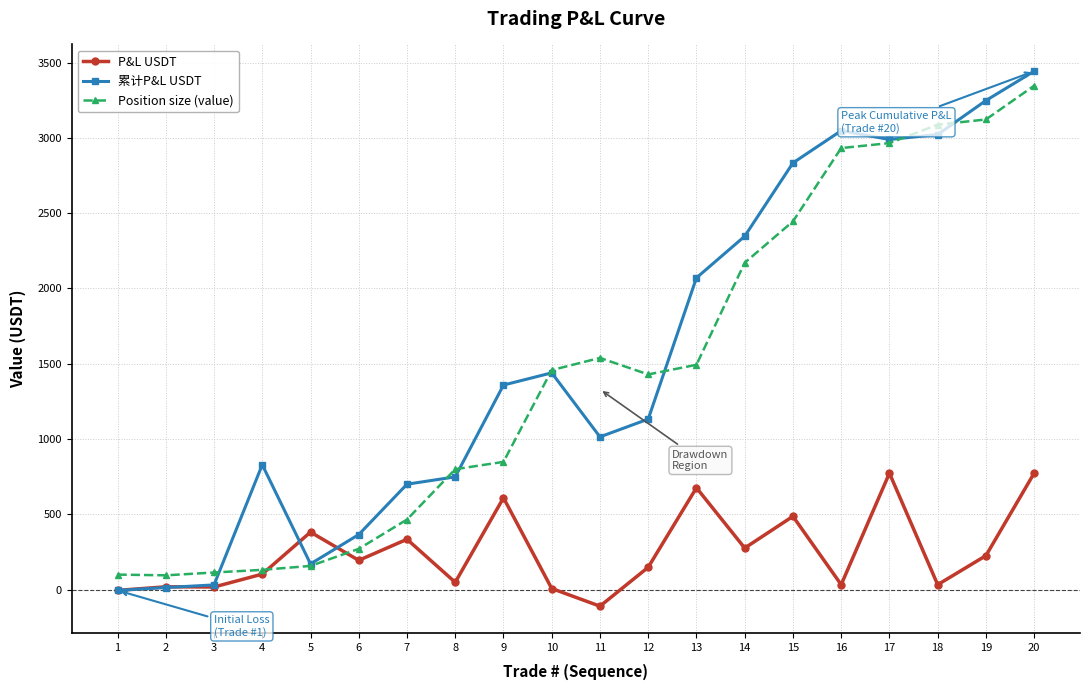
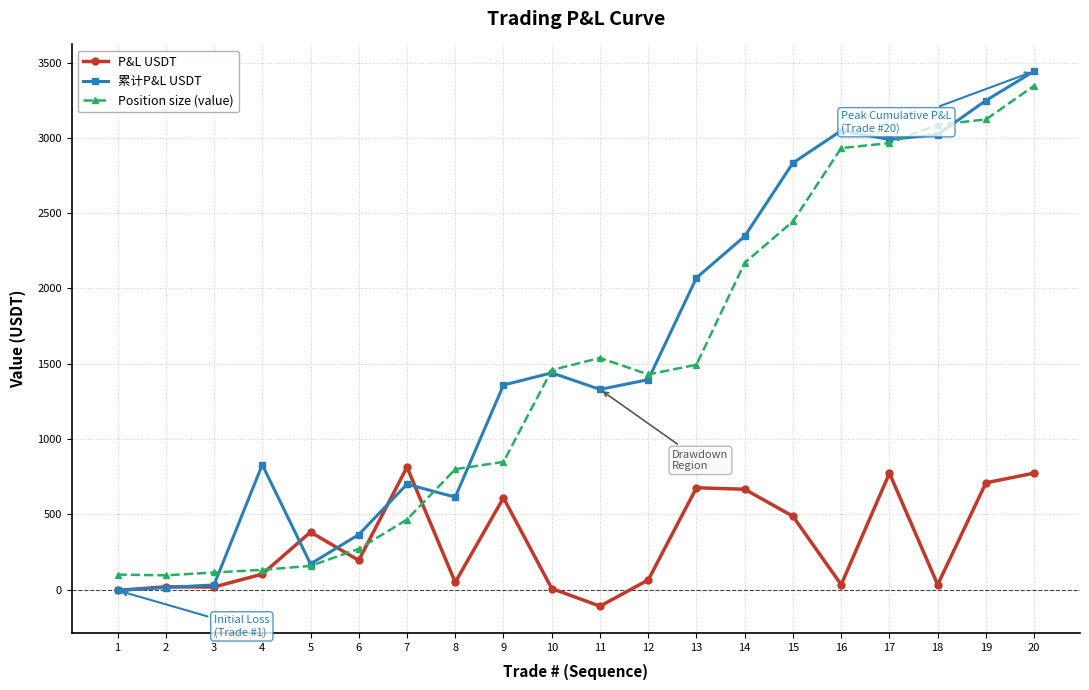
  {
    "P&L USDT": {
      "4": 100,
      "5": 380,
      "6": 190,
-     "7": 330,
+     "7": 810,
      "8": 50,
      "9": 610,
      "10": 10,
      "11": -110,
-     "12": 150,
+     "12": 60,
      "13": 680,
-     "14": 280,
+     "14": 670,
      "15": 490,
      "16": 30,
      "17": 770,
      "18": 30,
-     "19": 230,
+     "19": 710,
      "20": 770
    },
    "累计P&L USDT": {
      "4": 830,
      "6": 370,
      "7": 700,
-     "8": 750,
+     "8": 610,
      "9": 1360,
      "10": 1440,
-     "11": 1010,
-     "12": 1130,
+     "11": 1330,
+     "12": 1390,
      "13": 2070,
      "14": 2350,
      "15": 2830,
      "17": 2990,
      "20": 3440
    },
    "Position size (value)": {
      "1": 100,
      "2": 100,
      "3": 110,
      "4": 130,
      "6": 270,
      "7": 470,
      "8": 800,
      "9": 850,
      "10": 1460,
      "11": 1540,
      "12": 1430,
      "13": 1490,
      "14": 2170,
      "15": 2450,
      "16": 2930,
      "17": 2970,
      "20": 3350
    }
  }
